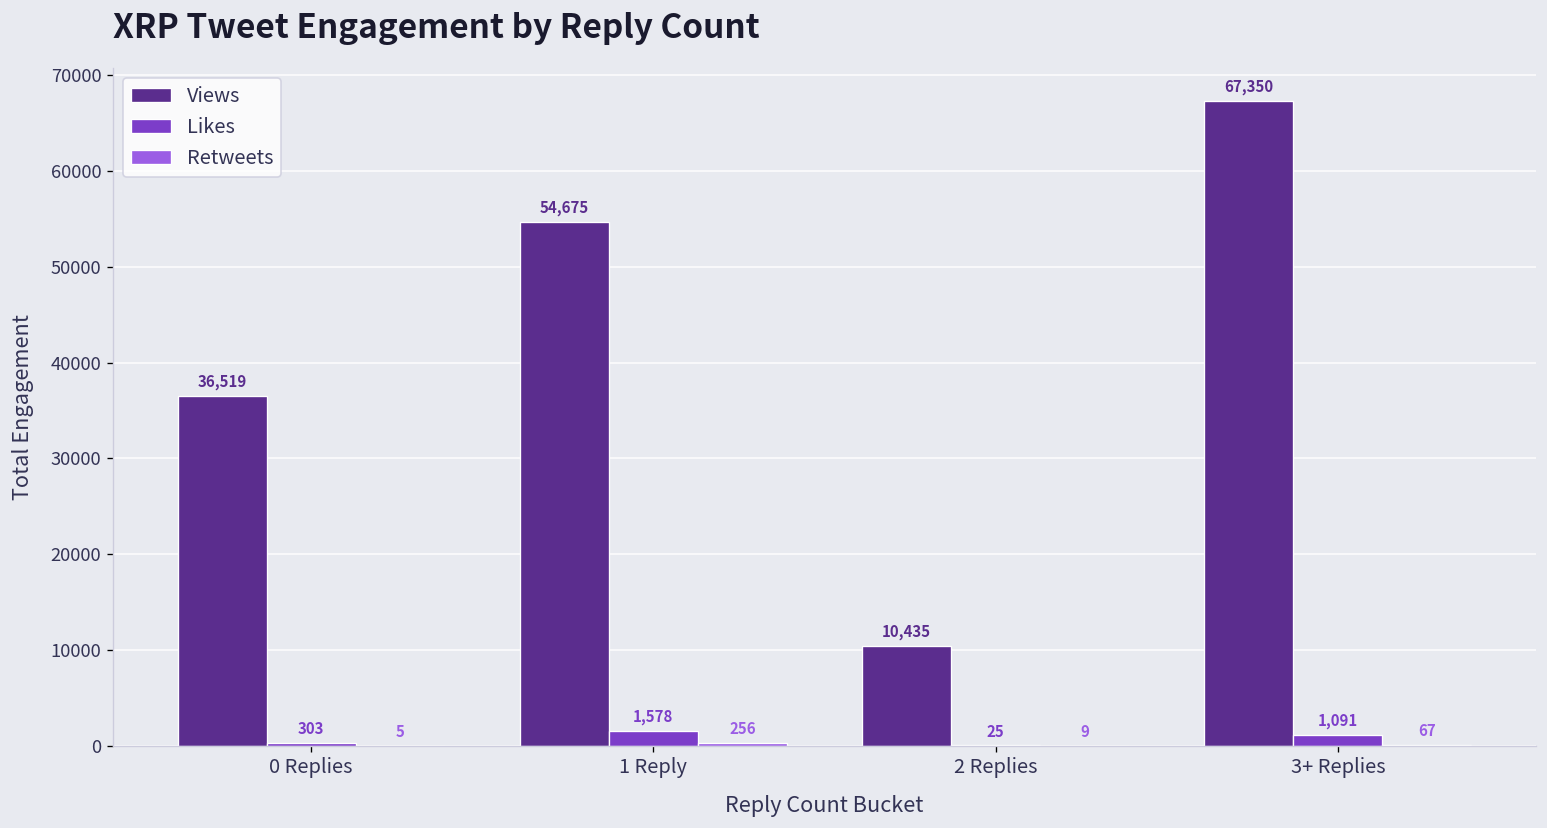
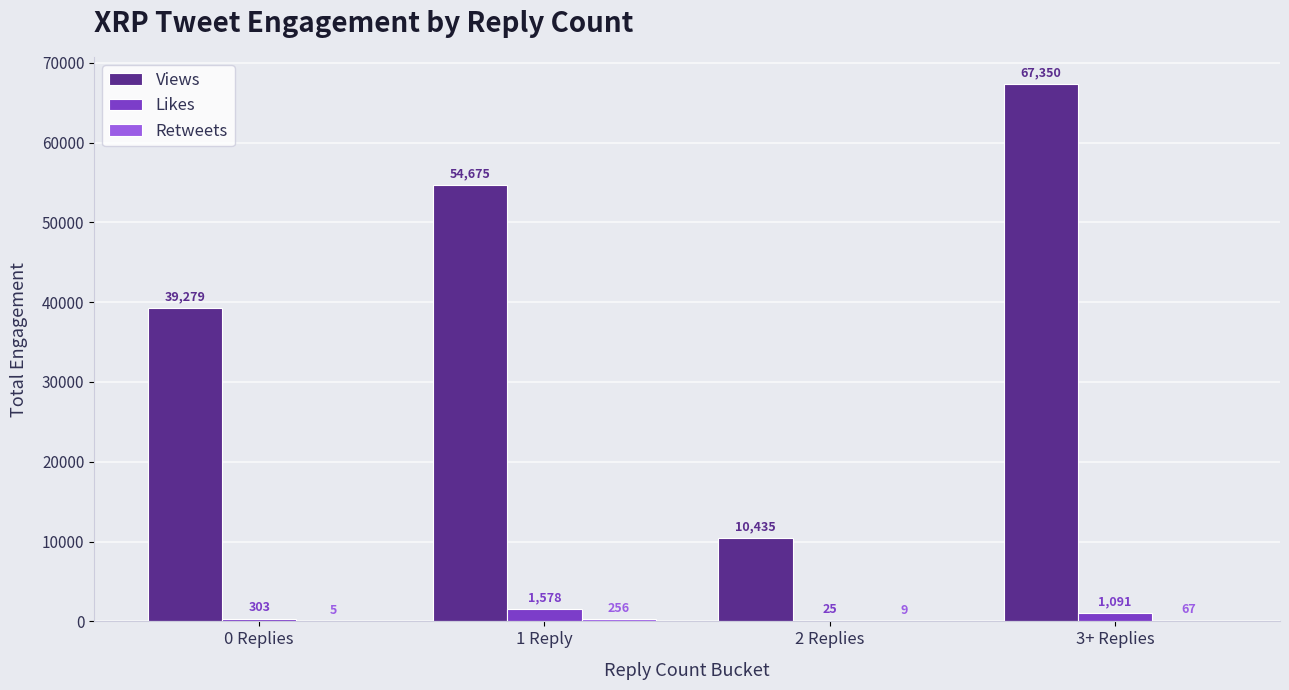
  {
    "Views": {
-     "0 Replies": "36,519",
+     "0 Replies": "39,279",
      "1 Reply": "54,675",
      "2 Replies": "10,435",
      "3+ Replies": "67,350"
    }
  }
